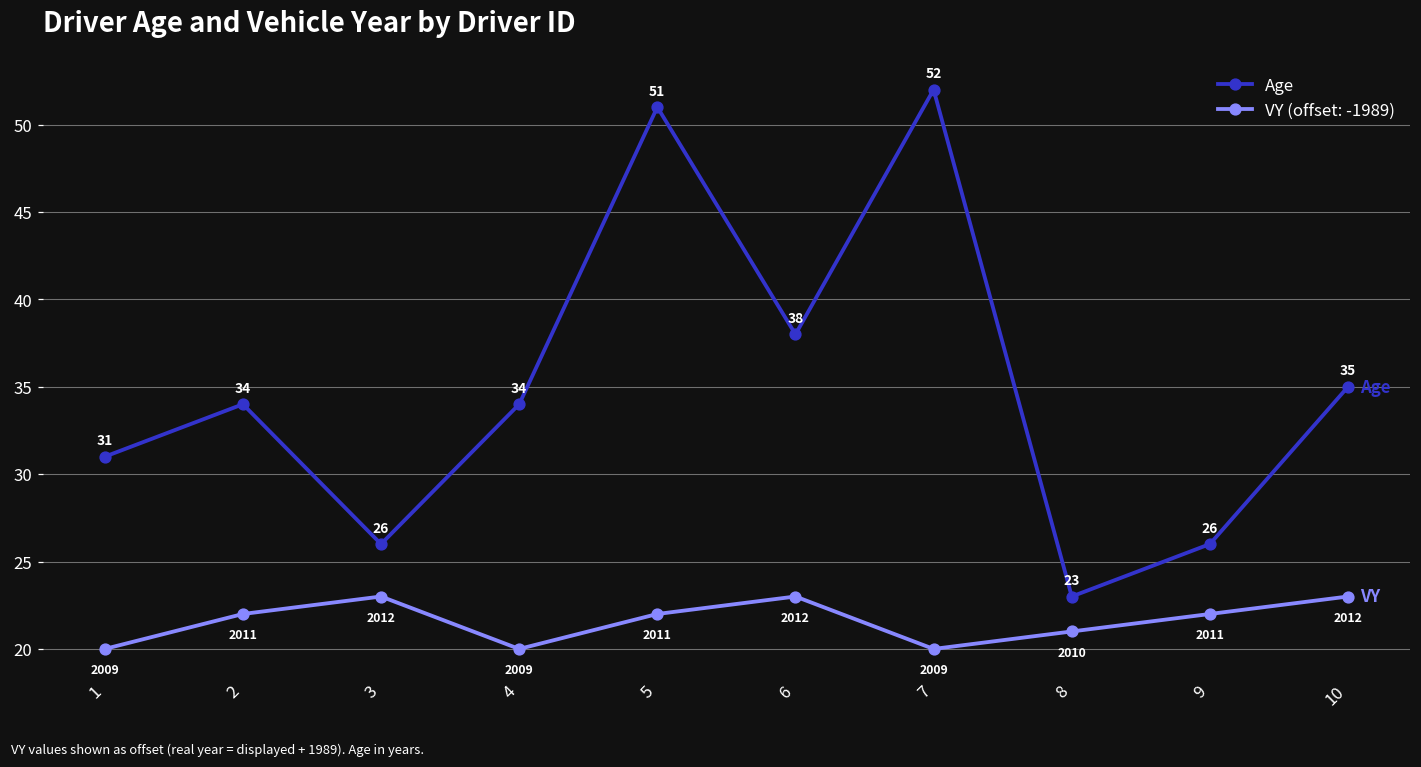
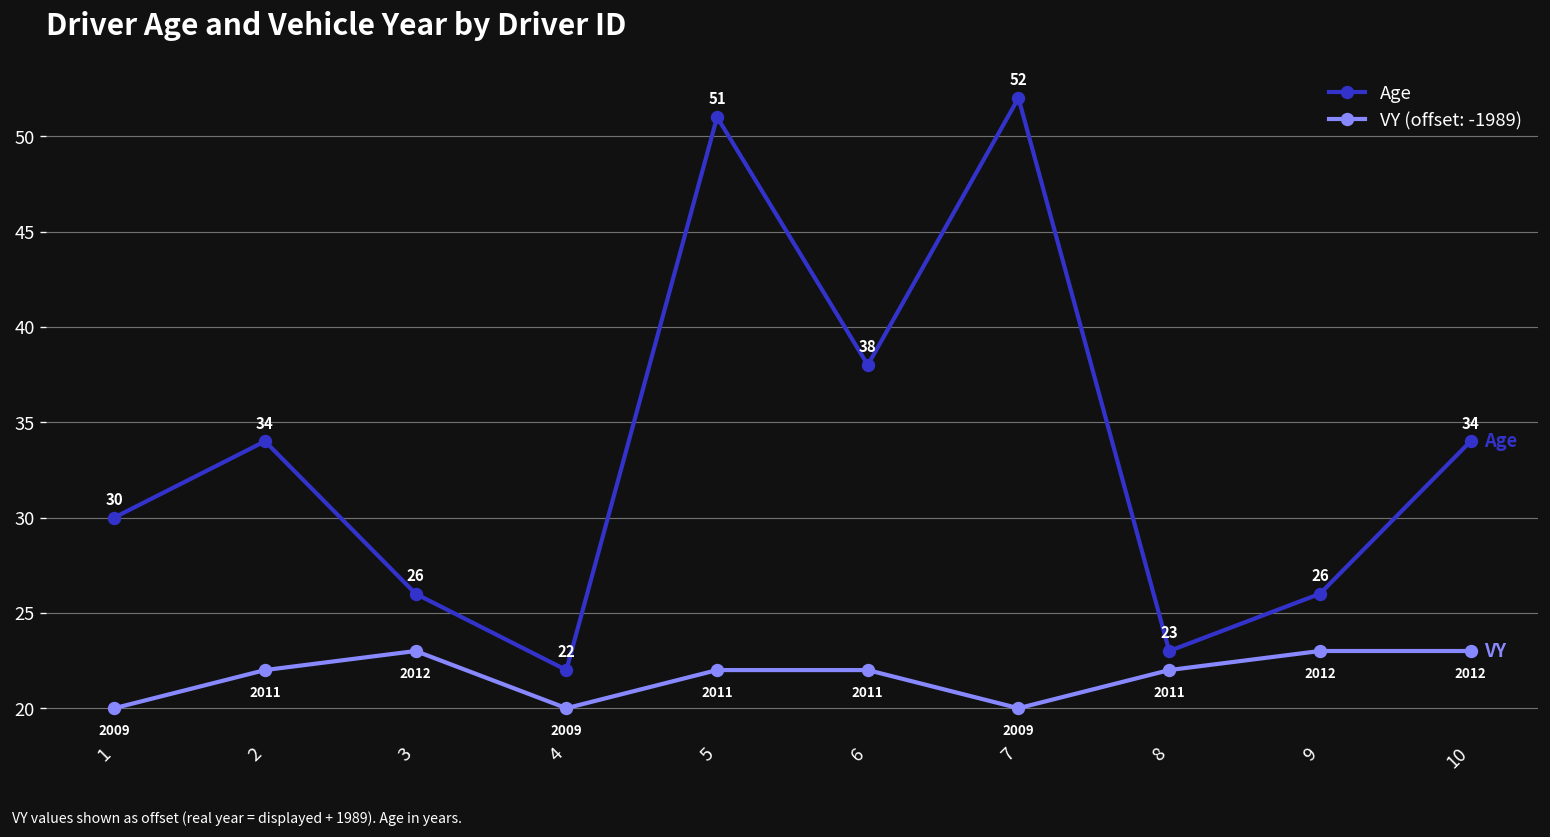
  {
    "Age": {
-     "1": 31,
+     "1": 30,
      "2": 34,
      "3": 26,
-     "4": 34,
+     "4": 22,
      "5": 51,
      "6": 38,
      "7": 52,
      "8": 23,
      "9": 26,
-     "10": 35
+     "10": 34
    },
    "VY (offset: -1989)": {
-     "6": 2012,
-     "8": 2010,
-     "9": 2011
+     "6": 2011,
+     "8": 2011,
+     "9": 2012
    }
  }
